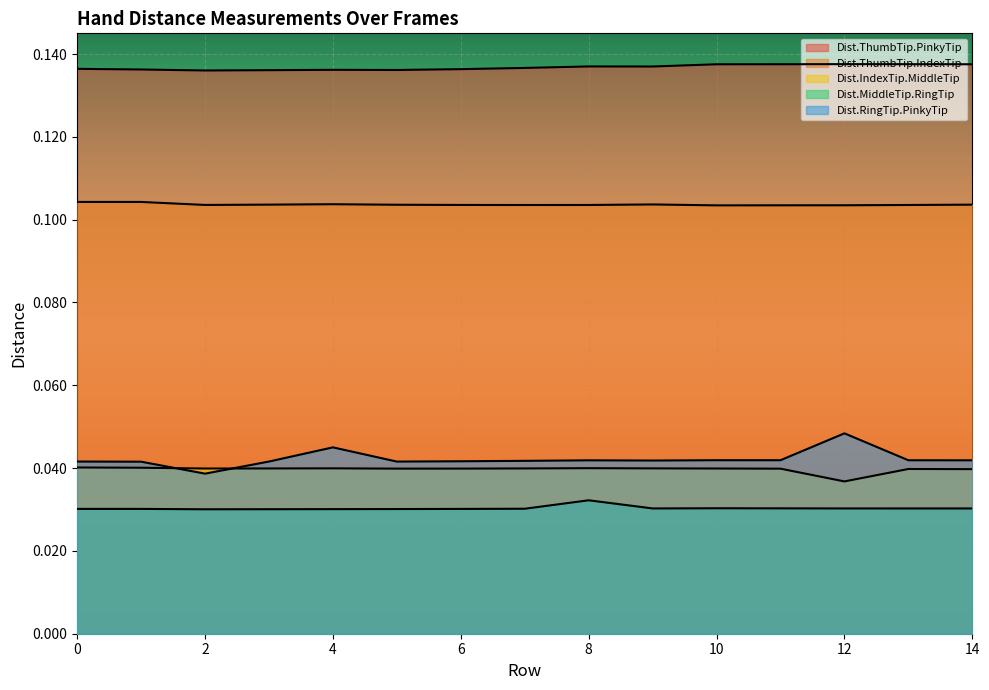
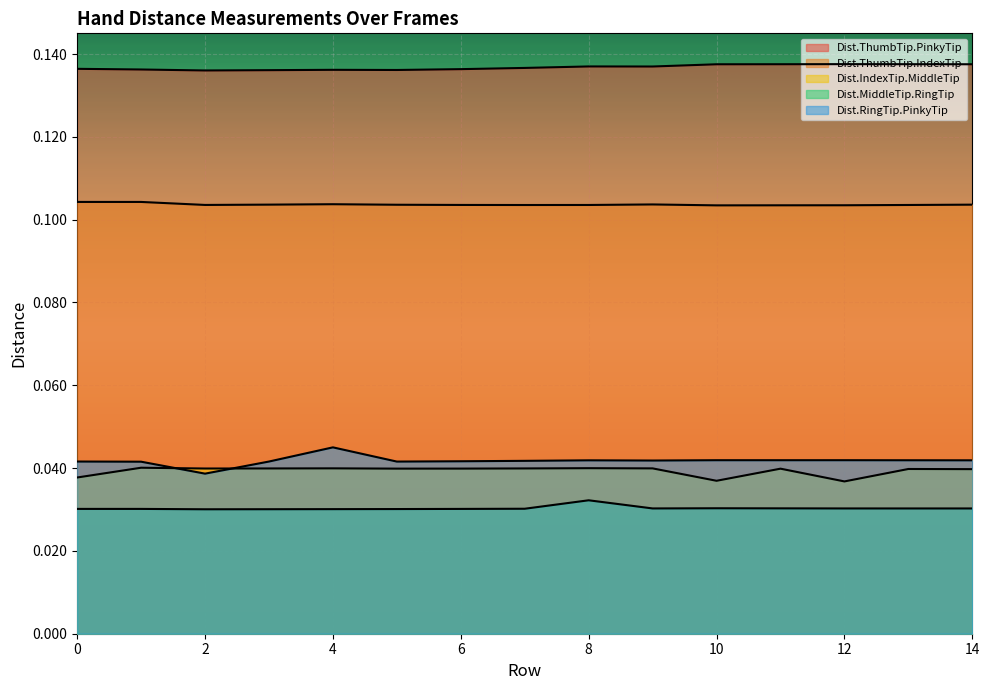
  {
    "Dist.IndexTip.MiddleTip": {
-     "0": 0.040,
+     "0": 0.038,
      "2": 0.040,
      "4": 0.040,
      "6": 0.040,
      "8": 0.040,
-     "10": 0.040,
+     "10": 0.037,
      "12": 0.037,
      "14": 0.040
    },
    "Dist.MiddleTip.RingTip": {
      "0": 0.030,
      "2": 0.030,
      "4": 0.030,
      "6": 0.030,
      "8": 0.032,
      "10": 0.030,
      "12": 0.030,
      "14": 0.030
    },
    "Dist.RingTip.PinkyTip": {
      "0": 0.042,
      "2": 0.039,
      "4": 0.045,
      "6": 0.042,
      "8": 0.042,
      "10": 0.042,
-     "12": 0.048,
+     "12": 0.042,
      "14": 0.042
    }
  }
